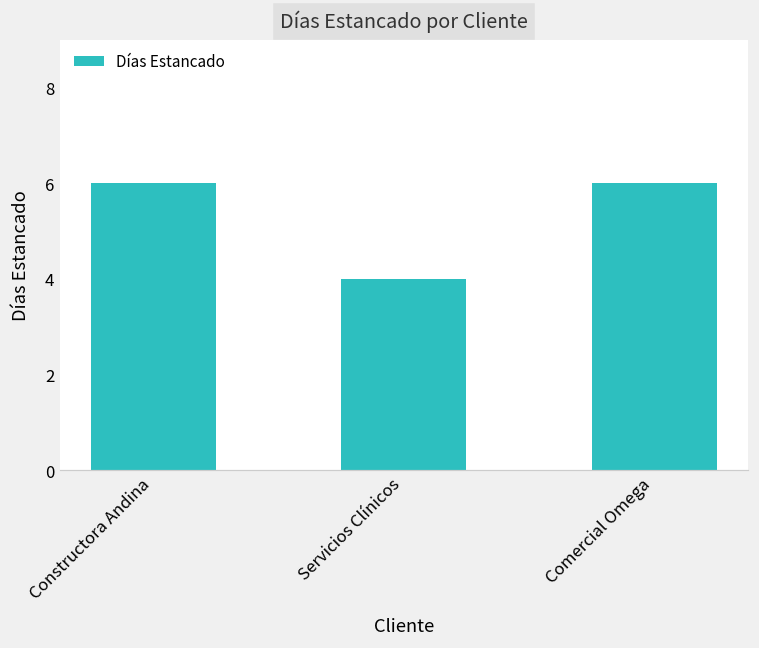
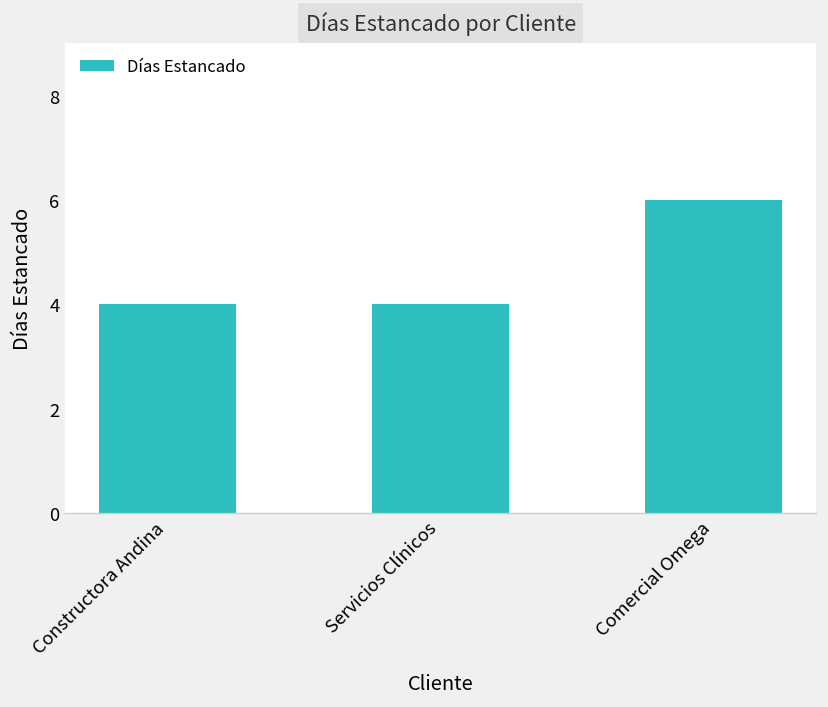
  {
-   "Constructora Andina": 6,
+   "Constructora Andina": 4,
    "Servicios Clínicos": 4,
    "Comercial Omega": 6
  }
